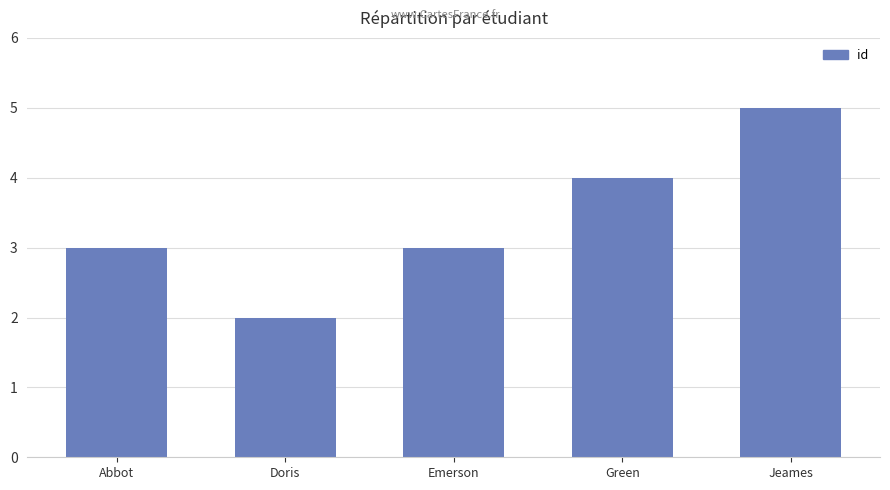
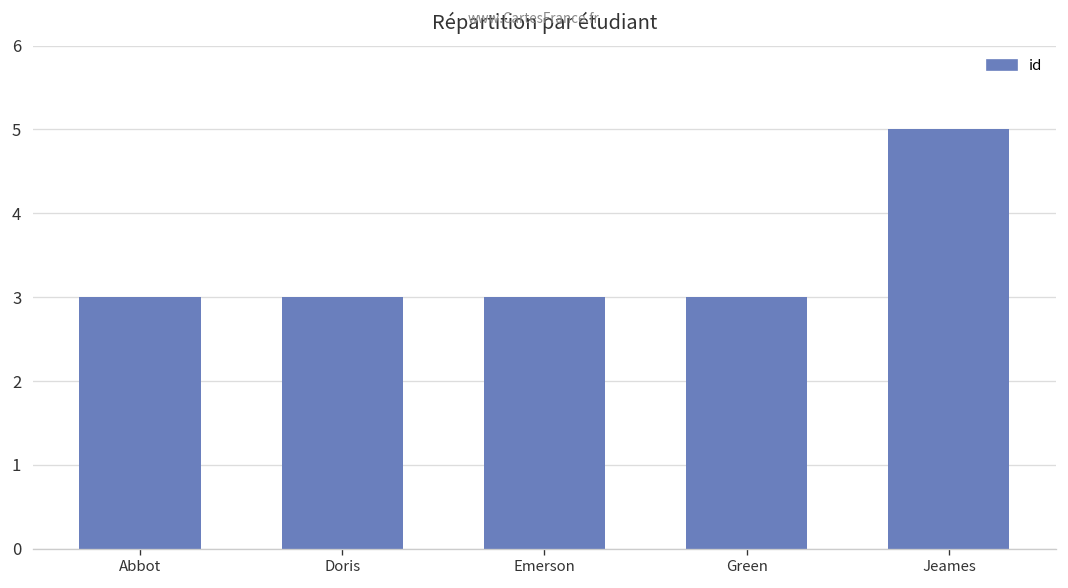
  {
    "Abbot": 3,
-   "Doris": 2,
+   "Doris": 3,
    "Emerson": 3,
-   "Green": 4,
+   "Green": 3,
    "Jeames": 5
  }
